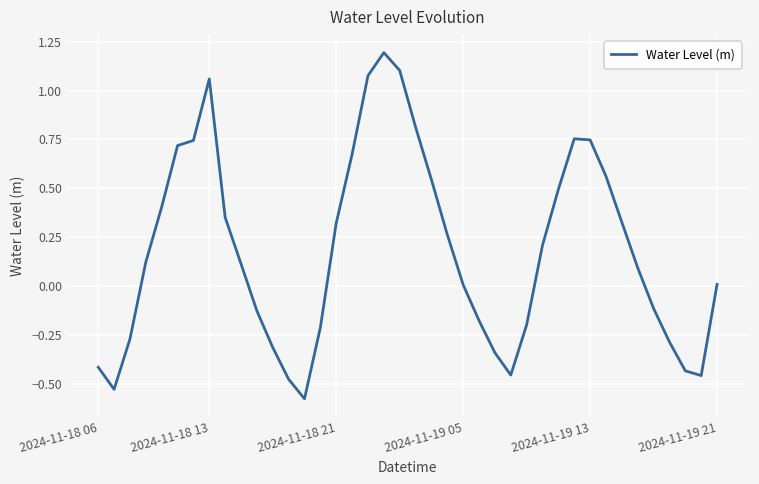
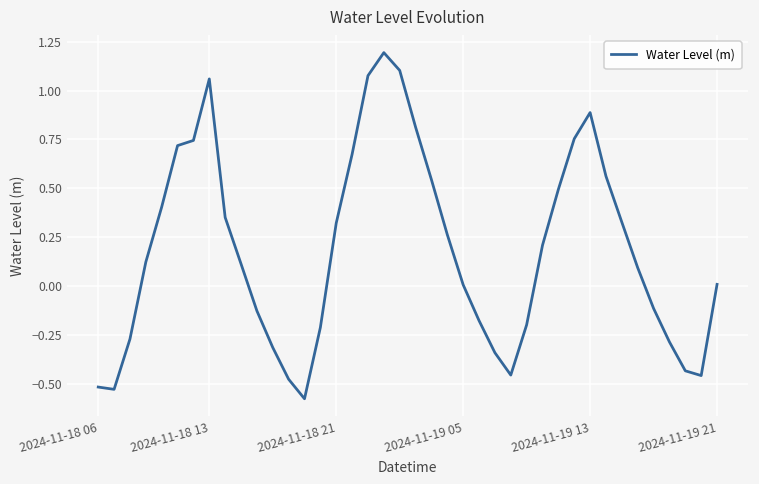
  {
-   "2024-11-18 06": -0.41,
+   "2024-11-18 06": -0.52,
    "2024-11-18 13": 1.06,
    "2024-11-18 21": 0.32,
    "2024-11-19 05": 0.01,
-   "2024-11-19 13": 0.75,
+   "2024-11-19 13": 0.89,
    "2024-11-19 21": 0.01
  }
